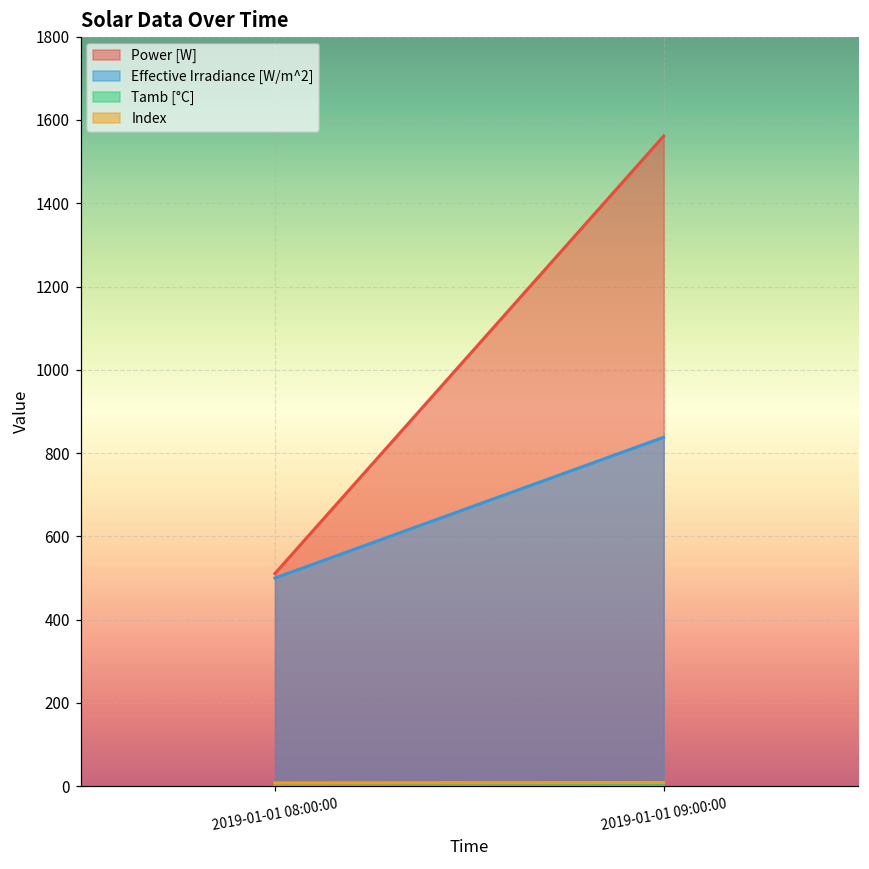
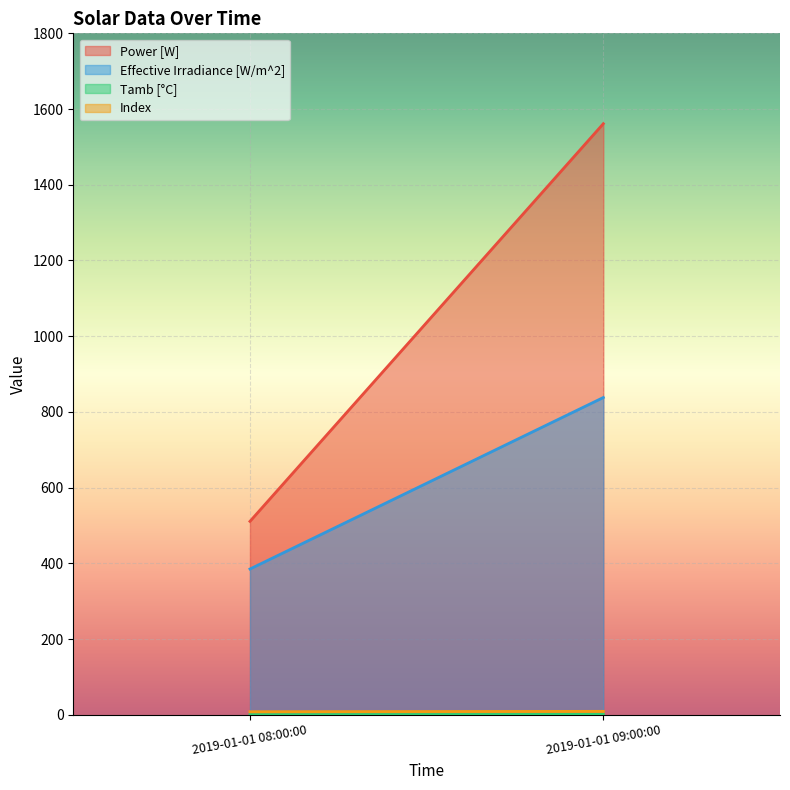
  {
    "Power [W]": {
      "2019-01-01 08:00:00": 510,
      "2019-01-01 09:00:00": 1560
    },
    "Effective Irradiance [W/m^2]": {
-     "2019-01-01 08:00:00": 500,
+     "2019-01-01 08:00:00": 390,
      "2019-01-01 09:00:00": 840
    },
    "Tamb [°C]": {
      "2019-01-01 08:00:00": 0,
      "2019-01-01 09:00:00": 0
    },
    "Index": {
      "2019-01-01 08:00:00": 10,
      "2019-01-01 09:00:00": 10
    }
  }
